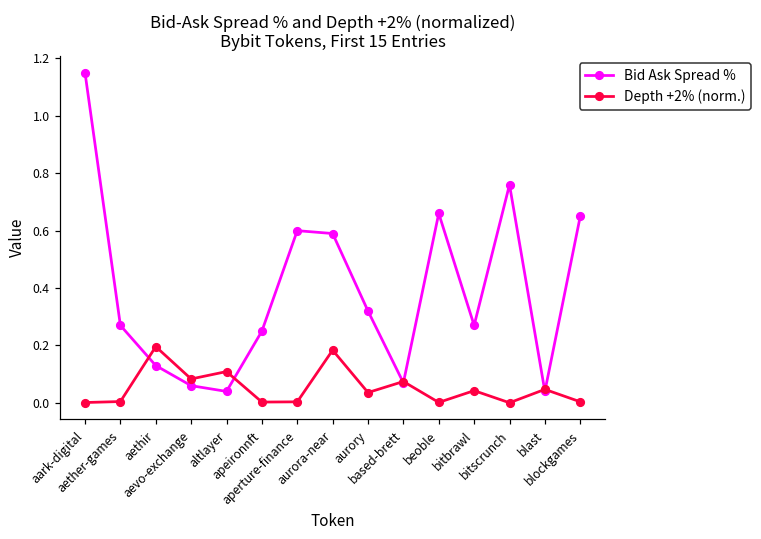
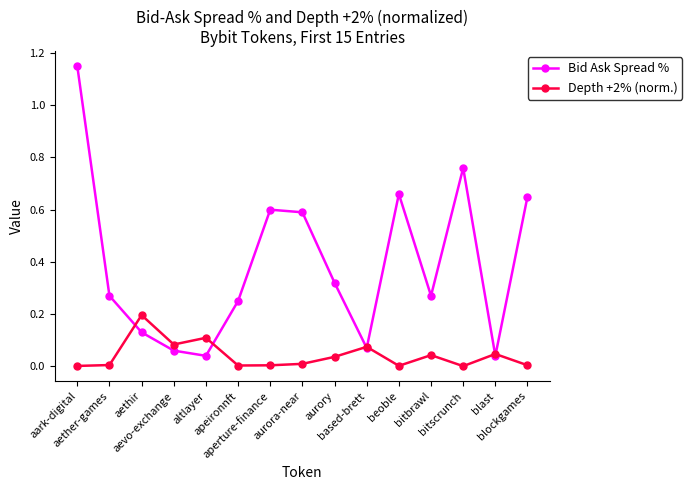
  {
    "Bid Ask Spread %": {
      "aark-digital": 1.15,
      "aether-games": 0.27,
      "aethir": 0.13,
      "aevo-exchange": 0.06,
      "altlayer": 0.04,
      "apeironnft": 0.25,
      "aperture-finance": 0.60,
      "aurora-near": 0.59,
      "aurory": 0.32,
      "beoble": 0.66,
      "bitbrawl": 0.27,
      "bitscrunch": 0.76,
      "blockgames": 0.65
    },
    "Depth +2% (norm.)": {
      "aark-digital": 0.00,
      "aether-games": 0.00,
      "aethir": 0.20,
      "aevo-exchange": 0.08,
      "altlayer": 0.11,
      "apeironnft": 0.00,
      "aperture-finance": 0.00,
-     "aurora-near": 0.18,
+     "aurora-near": 0.01,
      "aurory": 0.04,
      "beoble": 0.00,
      "bitbrawl": 0.04,
      "bitscrunch": 0.00,
      "blockgames": 0.00
    }
  }
